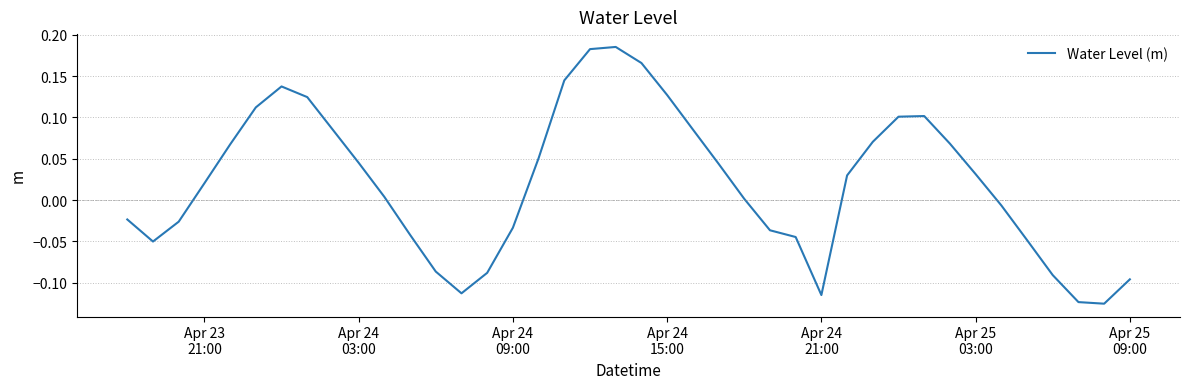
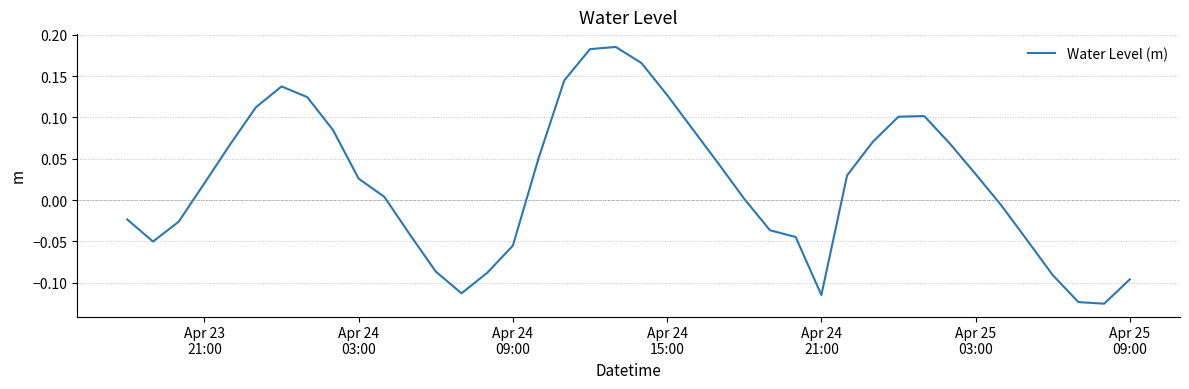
  {
    "Apr 23 21:00": 0.02,
-   "Apr 24 03:00": 0.05,
-   "Apr 24 09:00": -0.03,
+   "Apr 24 03:00": 0.03,
+   "Apr 24 09:00": -0.06,
    "Apr 24 15:00": 0.13,
    "Apr 24 21:00": -0.11,
    "Apr 25 03:00": 0.03,
    "Apr 25 09:00": -0.10
  }
